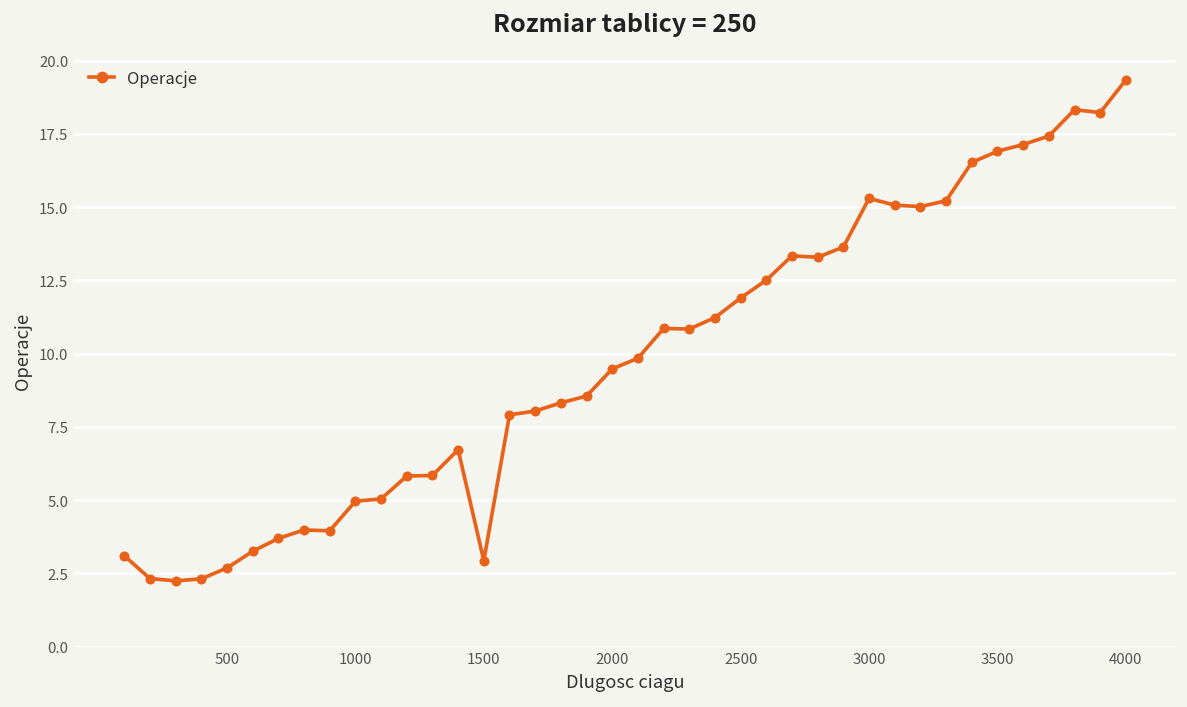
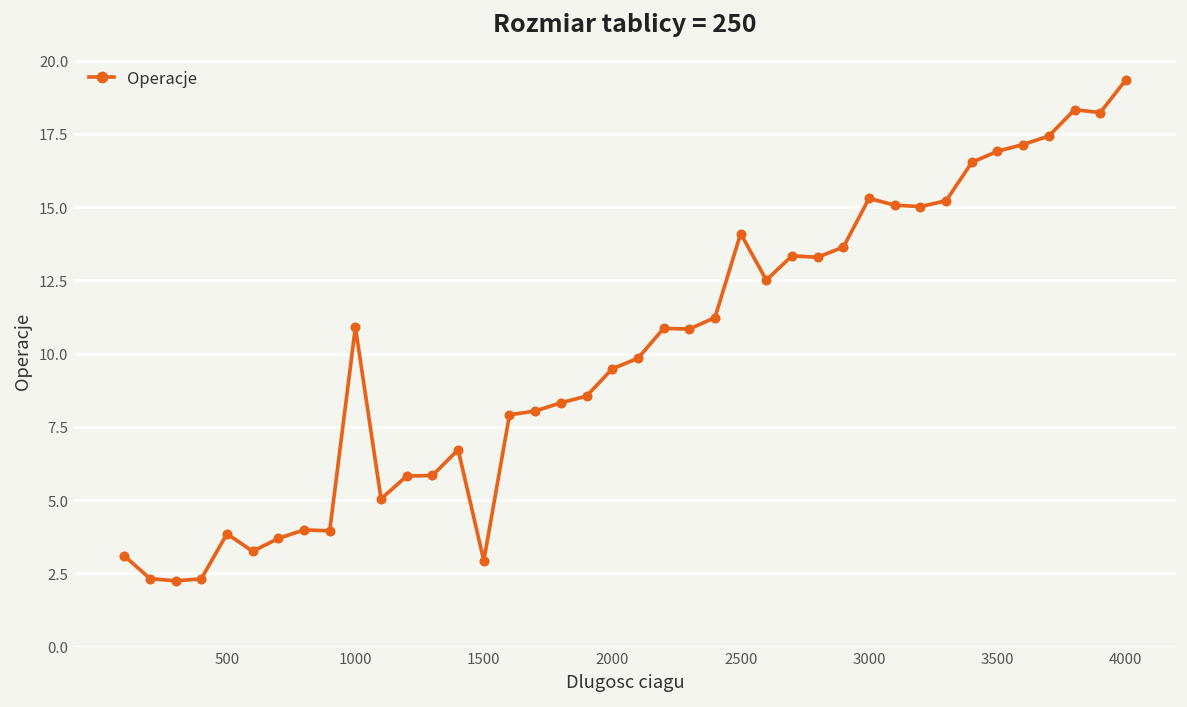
  {
-   "500": 2.7,
-   "1000": 5.0,
+   "500": 3.9,
+   "1000": 10.9,
    "1500": 2.9,
    "2000": 9.5,
-   "2500": 11.9,
+   "2500": 14.1,
    "3000": 15.3,
    "3500": 16.9,
    "4000": 19.4
  }
